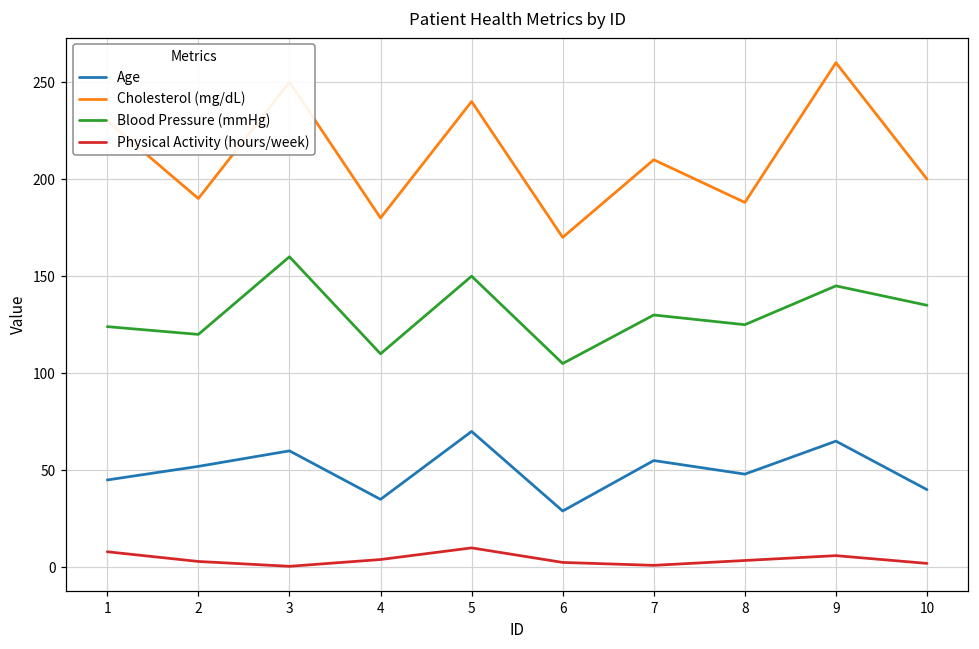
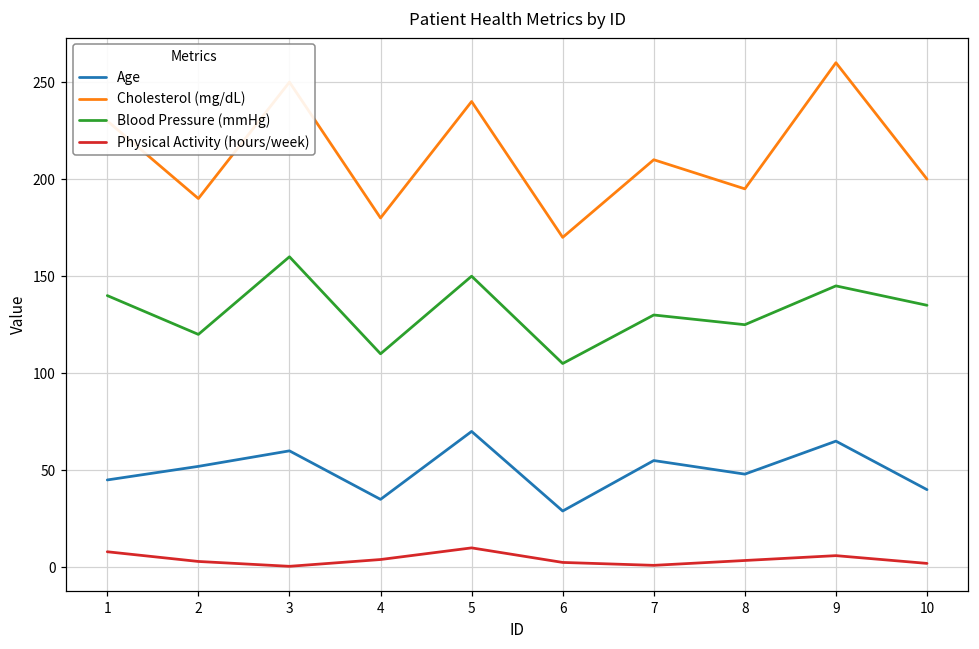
  {
    "Age": {
      "1": 45,
      "2": 52,
      "3": 60,
      "4": 35,
      "5": 70,
      "6": 29,
      "7": 55,
      "8": 48,
      "9": 65,
      "10": 40
    },
    "Cholesterol (mg/dL)": {
      "2": 190,
      "4": 180,
      "5": 240,
      "6": 170,
      "7": 210,
-     "8": 188,
+     "8": 195,
      "9": 260,
      "10": 200
    },
    "Blood Pressure (mmHg)": {
-     "1": 124,
+     "1": 140,
      "2": 120,
      "3": 160,
      "4": 110,
      "5": 150,
      "6": 105,
      "7": 130,
      "8": 125,
      "9": 145,
      "10": 135
    },
    "Physical Activity (hours/week)": {
      "1": 8,
      "2": 3,
      "3": 1,
      "4": 4,
      "5": 10,
      "6": 3,
      "7": 1,
      "8": 4,
      "9": 6,
      "10": 2
    }
  }
